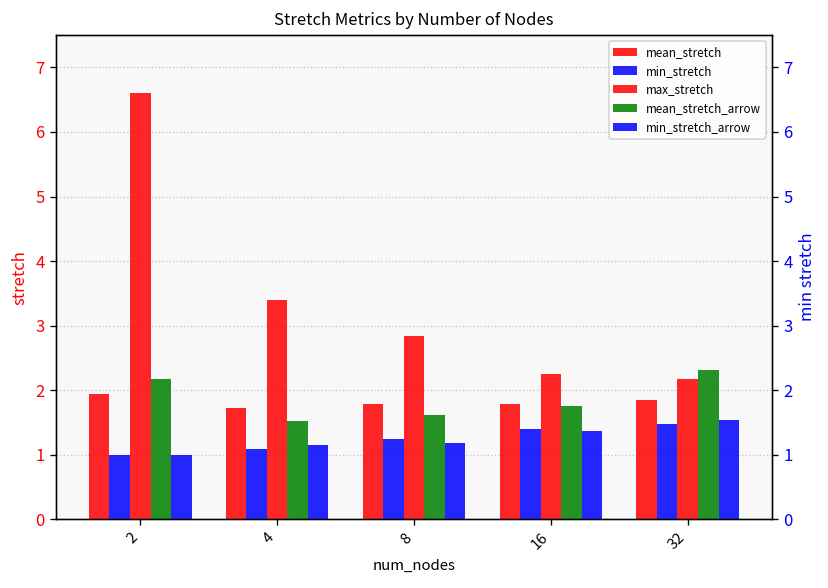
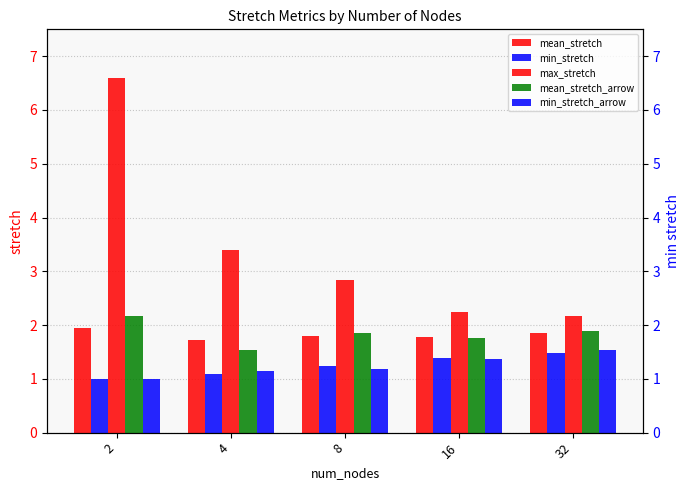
  {
    "mean_stretch_arrow": {
      "2": 2.2,
      "4": 1.5,
-     "8": 1.6,
+     "8": 1.9,
      "16": 1.8,
-     "32": 2.3
+     "32": 1.9
    }
  }
